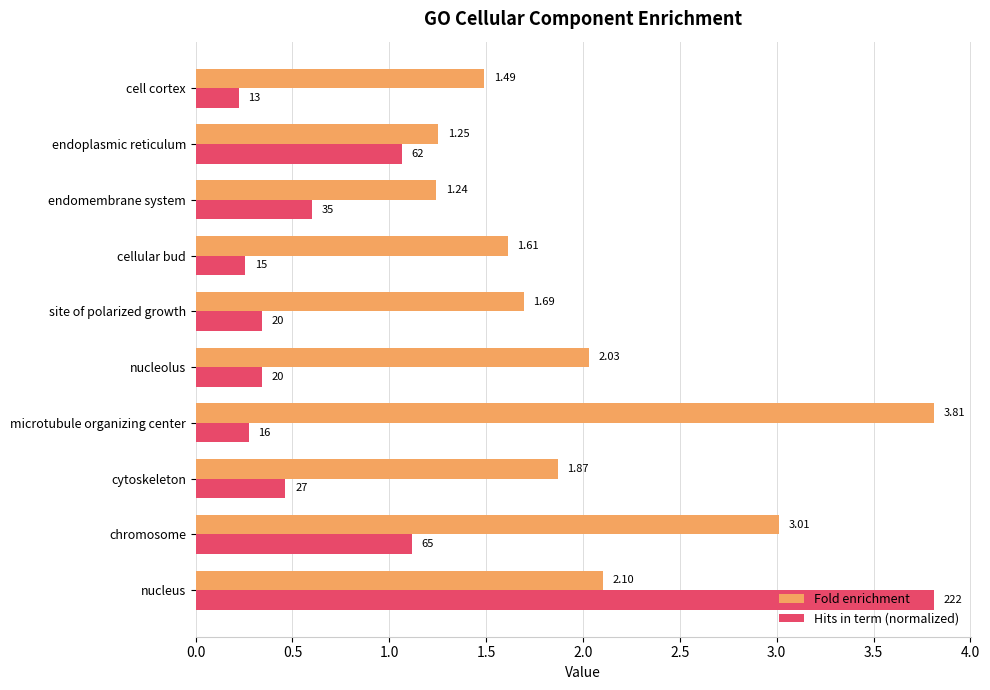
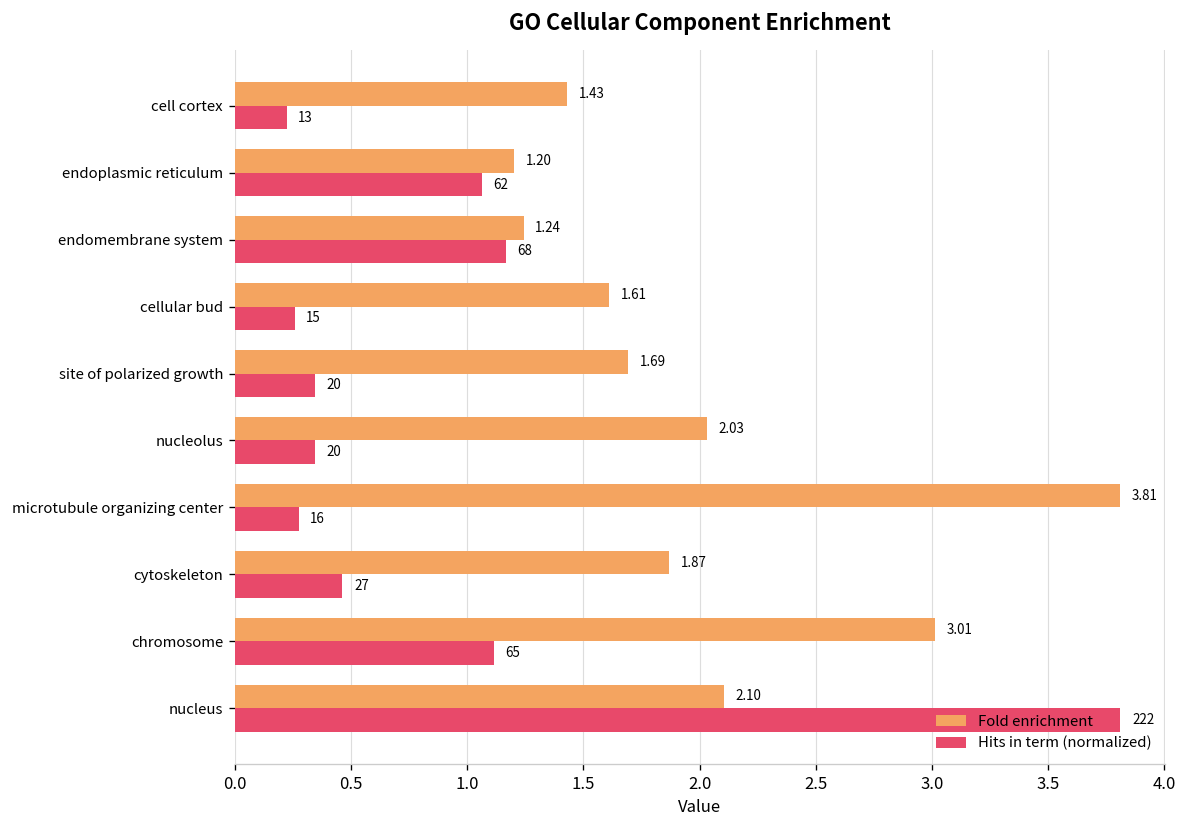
  {
    "Fold enrichment": {
-     "cell cortex": 1.49,
-     "endoplasmic reticulum": 1.25,
+     "cell cortex": 1.43,
+     "endoplasmic reticulum": 1.20,
      "endomembrane system": 1.24,
      "cellular bud": 1.61,
      "site of polarized growth": 1.69,
      "nucleolus": 2.03,
      "microtubule organizing center": 3.81,
      "cytoskeleton": 1.87,
      "chromosome": 3.01,
      "nucleus": 2.10
    },
    "Hits in term (normalized)": {
-     "endomembrane system": 35
+     "endomembrane system": 68
    }
  }
